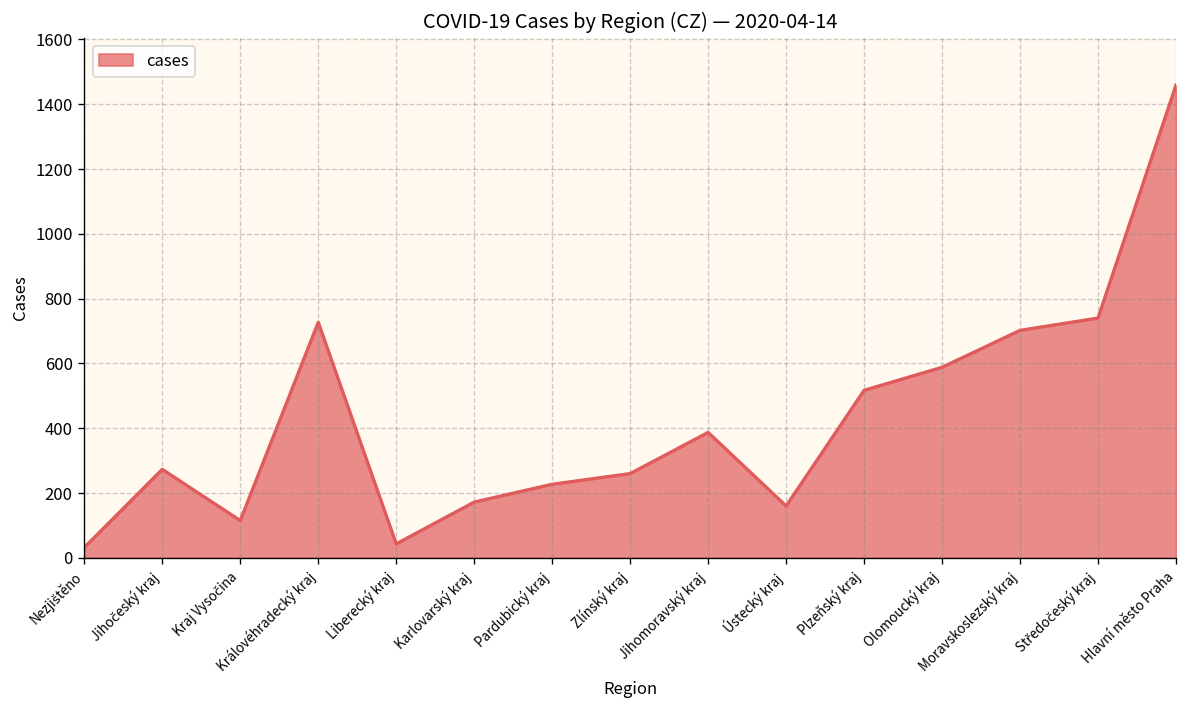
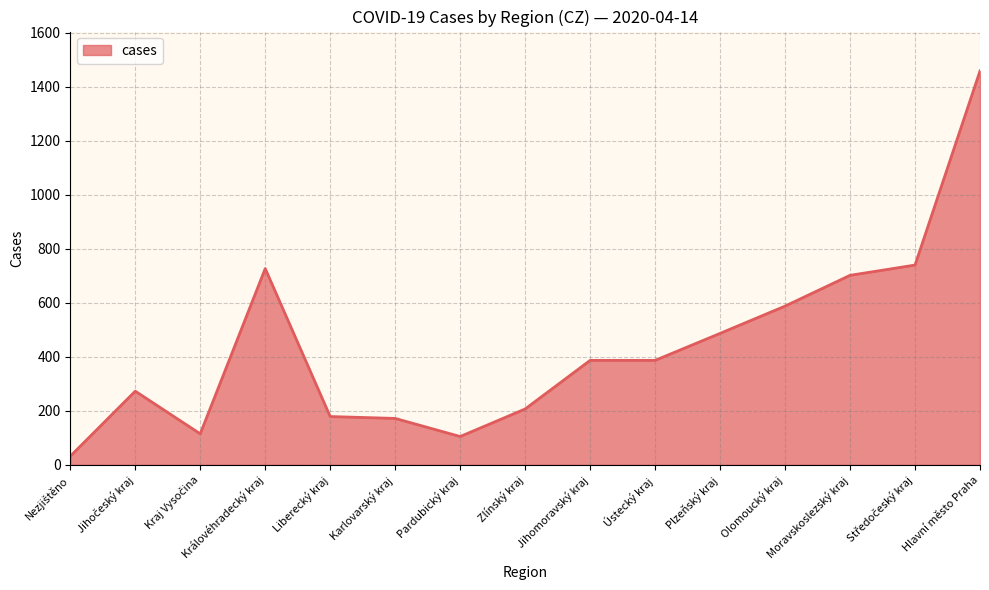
  {
    "Nezjištěno": 30,
    "Jihočeský kraj": 270,
    "Kraj Vysočina": 120,
    "Královéhradecký kraj": 730,
-   "Liberecký kraj": 40,
+   "Liberecký kraj": 180,
    "Karlovarský kraj": 170,
-   "Pardubický kraj": 230,
-   "Zlínský kraj": 260,
+   "Pardubický kraj": 110,
+   "Zlínský kraj": 210,
    "Jihomoravský kraj": 390,
-   "Ústecký kraj": 160,
-   "Plzeňský kraj": 520,
+   "Ústecký kraj": 390,
+   "Plzeňský kraj": 490,
    "Olomoucký kraj": 590,
    "Moravskoslezský kraj": 700,
    "Středočeský kraj": 740,
    "Hlavní město Praha": 1460
  }
